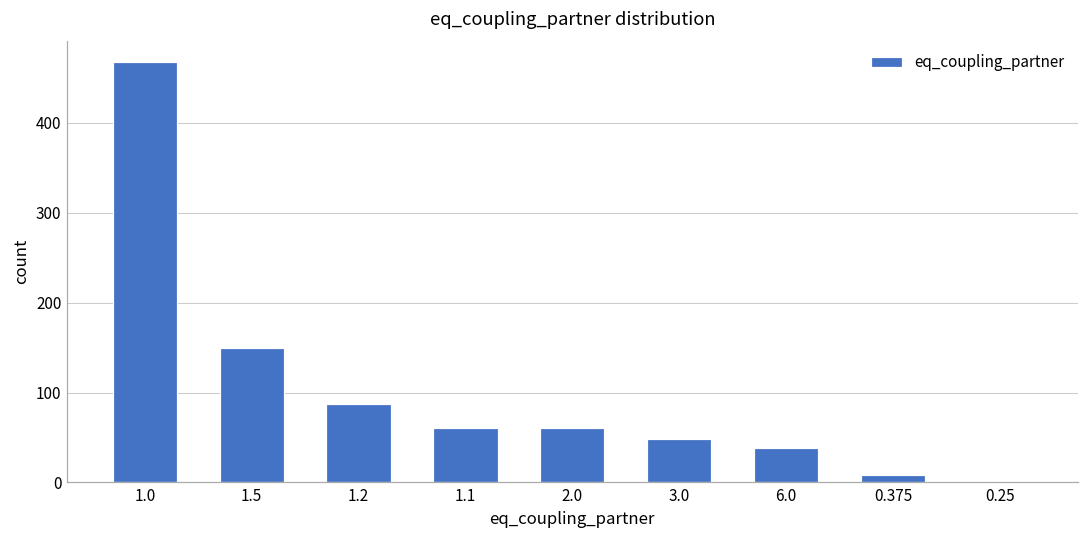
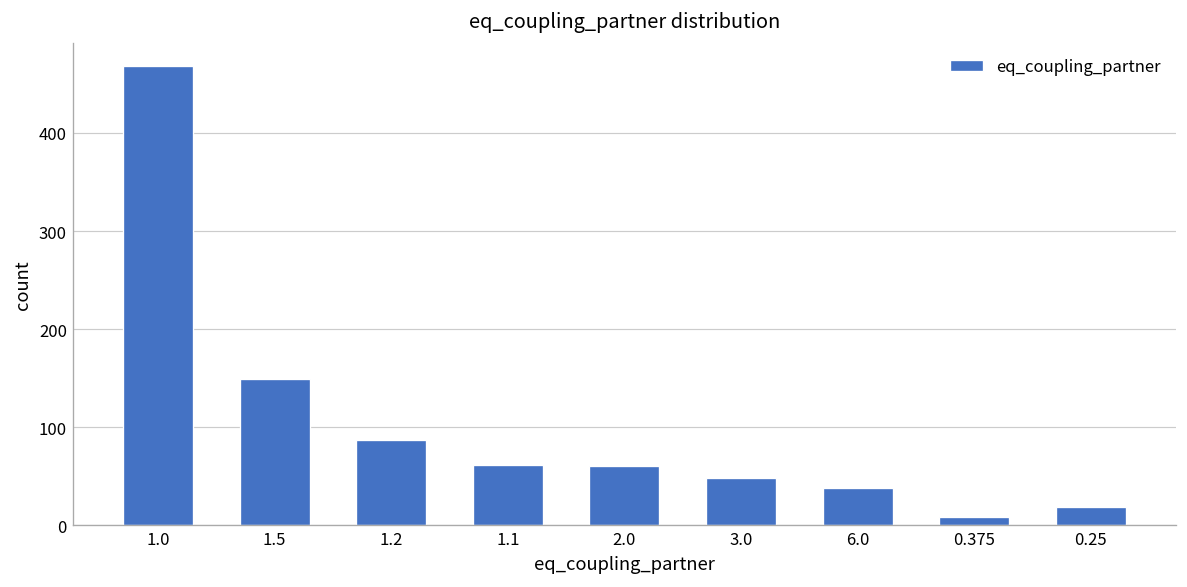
  {
    "1.0": 470,
    "1.5": 150,
    "1.2": 90,
    "1.1": 60,
    "2.0": 60,
    "3.0": 50,
    "6.0": 40,
    "0.375": 10,
-   "0.25": 0
+   "0.25": 20
  }
